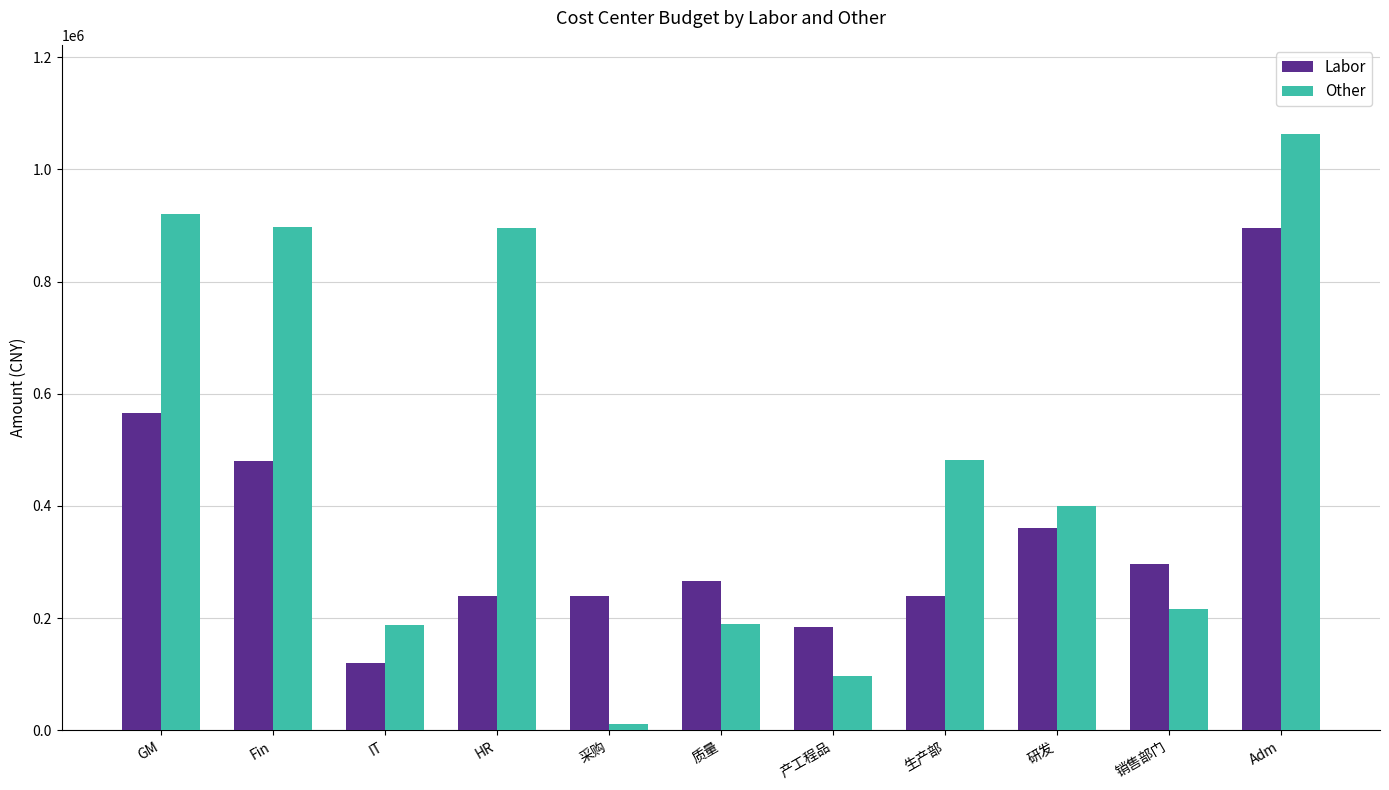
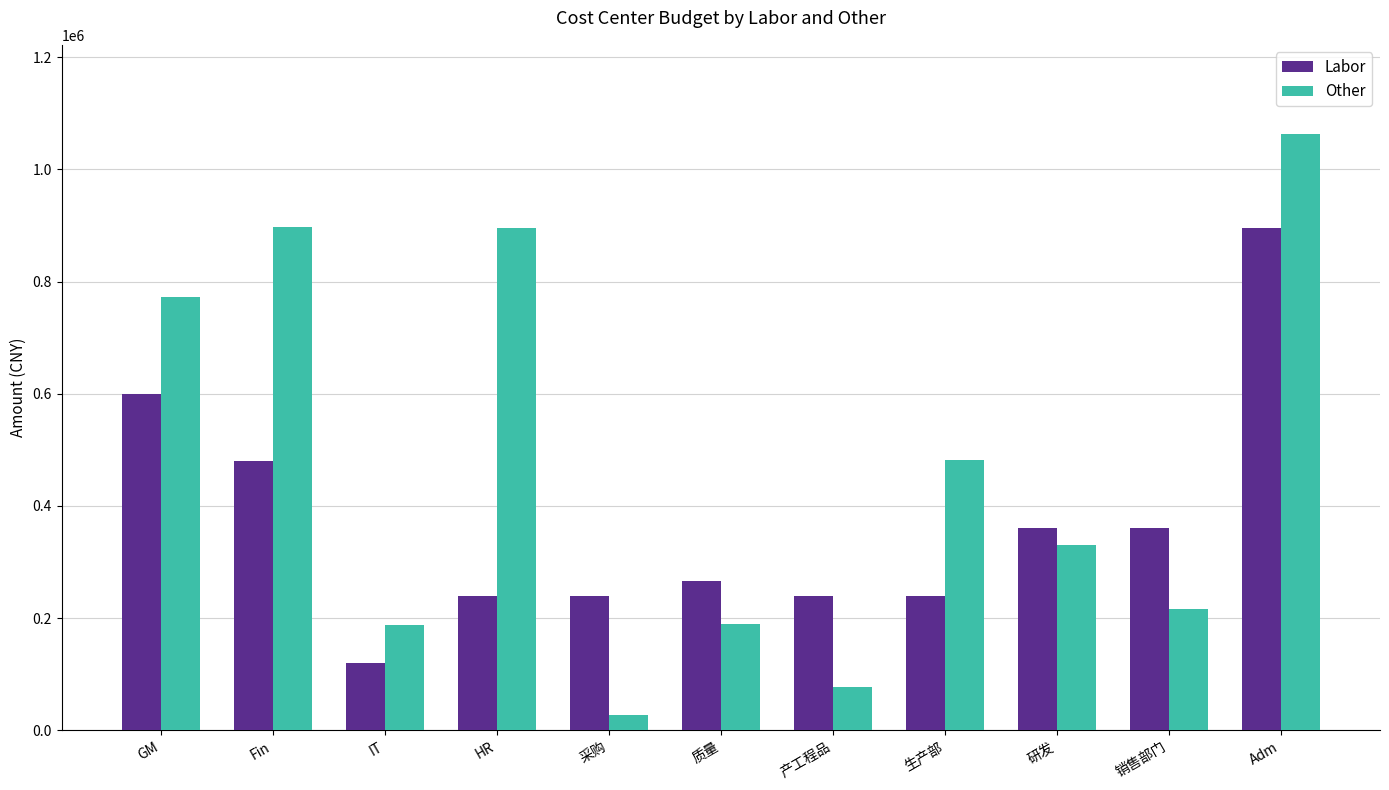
  {
    "Labor": {
-     "GM": 570000,
+     "GM": 600000,
      "Fin": 480000,
      "IT": 120000,
      "HR": 240000,
      "采购": 240000,
      "质量": 270000,
-     "产工程品": 180000,
+     "产工程品": 240000,
      "生产部": 240000,
      "研发": 360000,
-     "销售部门": 300000,
+     "销售部门": 360000,
      "Adm": 900000
    },
    "Other": {
-     "GM": 920000,
+     "GM": 770000,
      "Fin": 900000,
      "IT": 190000,
      "HR": 900000,
-     "采购": 10000,
+     "采购": 30000,
      "质量": 190000,
-     "产工程品": 100000,
+     "产工程品": 80000,
      "生产部": 480000,
-     "研发": 400000,
+     "研发": 330000,
      "销售部门": 220000,
      "Adm": 1060000
    }
  }
